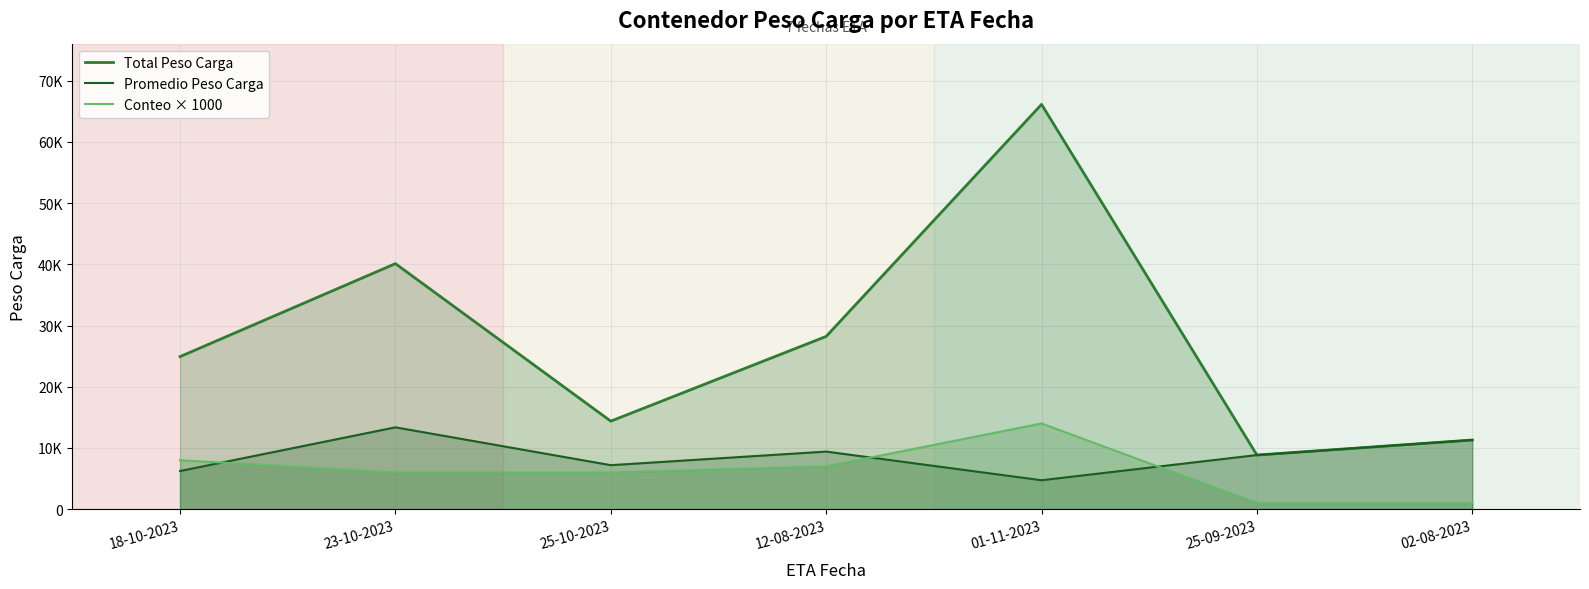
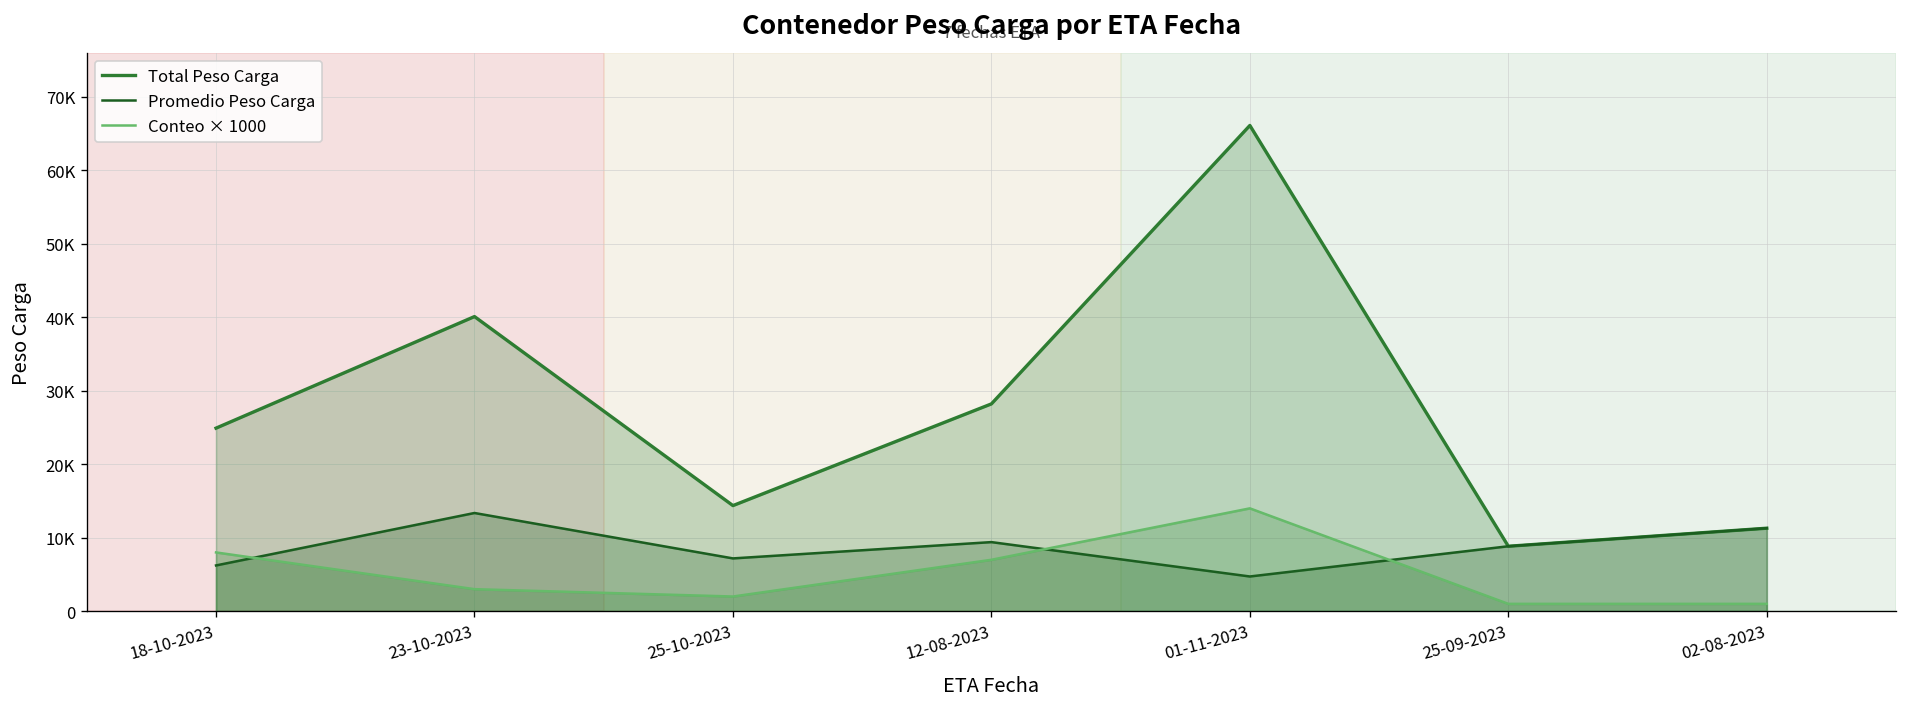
  {
    "Conteo × 1000": {
      "18-10-2023": 8000,
-     "23-10-2023": 6000,
-     "25-10-2023": 6000,
+     "23-10-2023": 3000,
+     "25-10-2023": 2000,
      "12-08-2023": 7000,
      "01-11-2023": 14000,
      "25-09-2023": 1000,
      "02-08-2023": 1000
    }
  }
